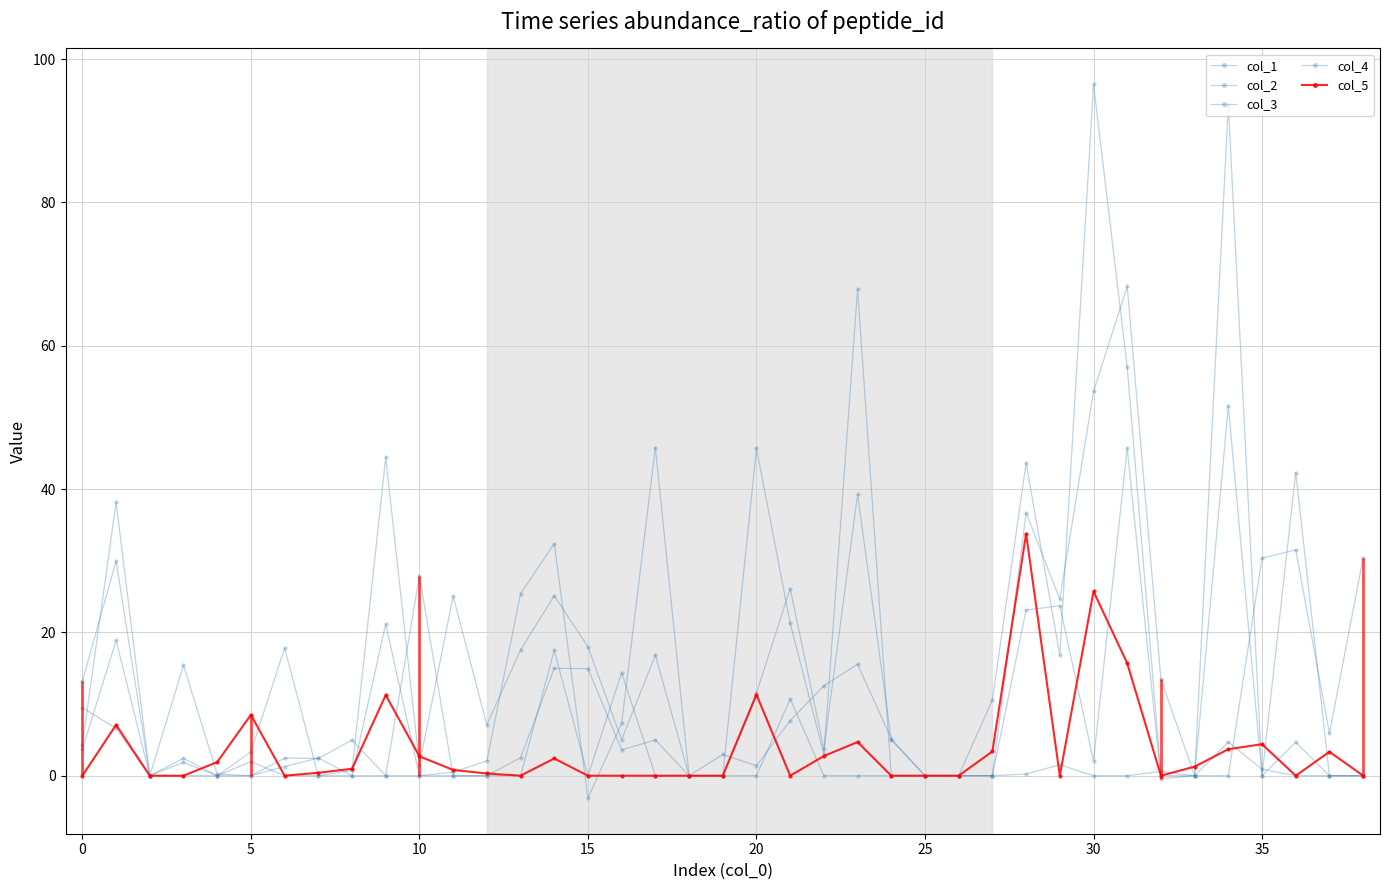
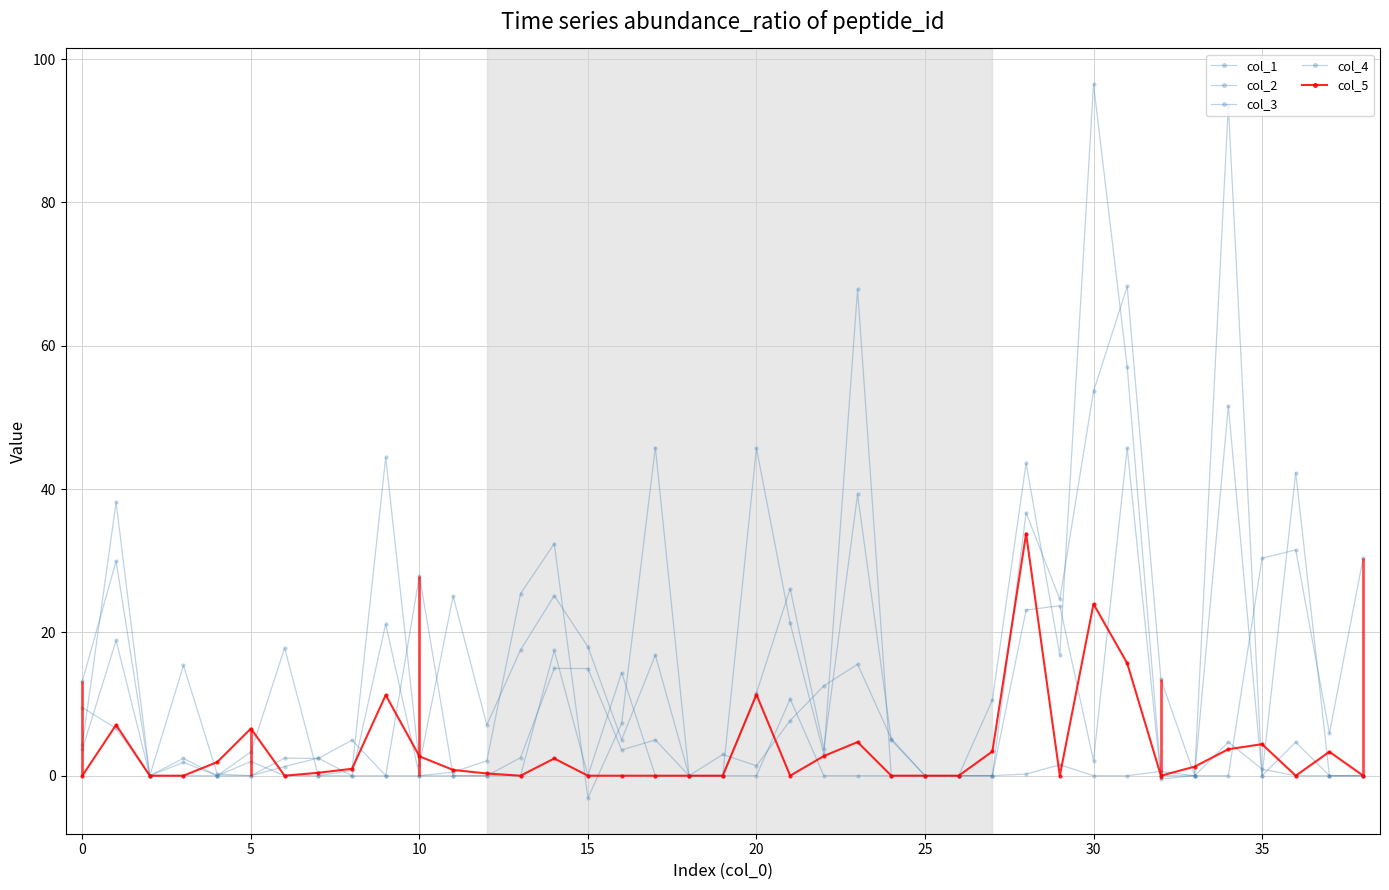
  {
    "col_5": {
      "0": 0,
-     "5": 8,
+     "5": 7,
      "10": 3,
-     "30": 26,
+     "30": 24,
      "35": 4
    }
  }
